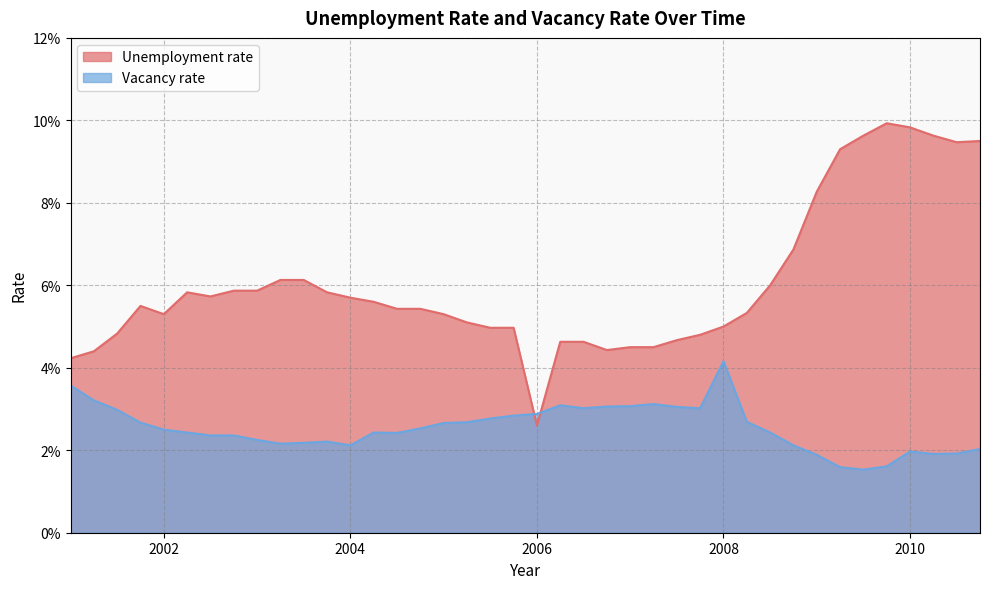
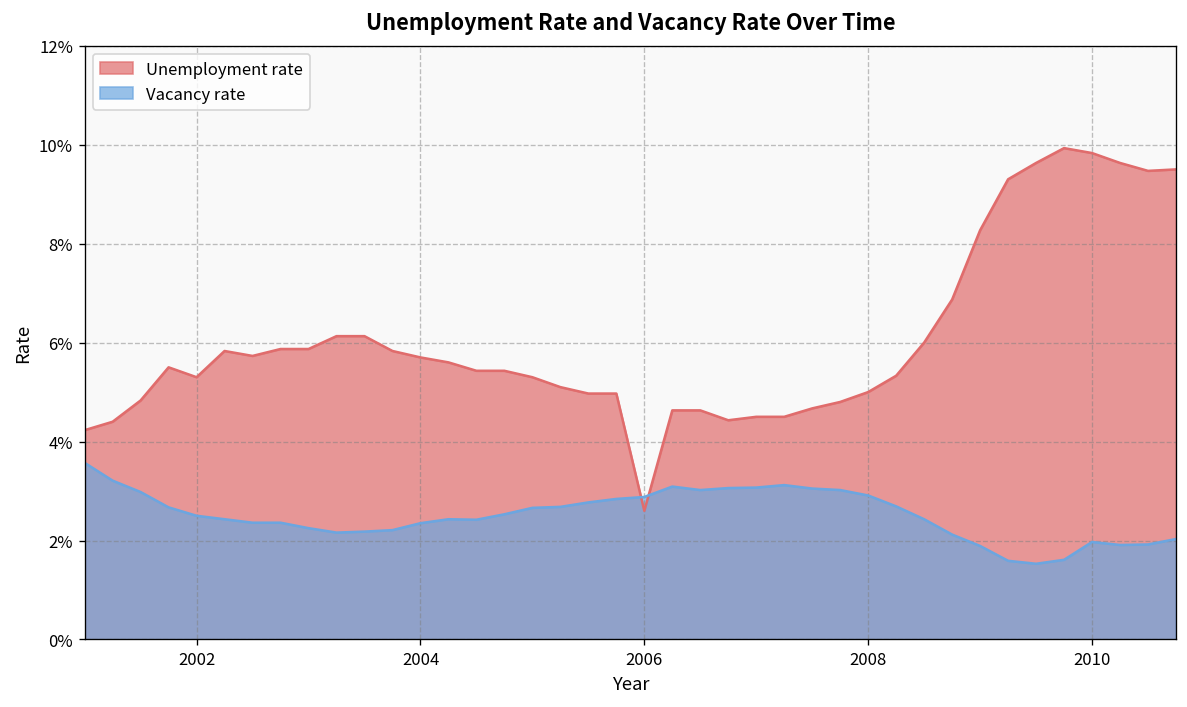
  {
    "Unemployment rate": {
      "2002": "5.3%",
      "2004": "5.7%",
      "2006": "2.6%",
      "2008": "5.0%",
      "2010": "9.8%"
    },
    "Vacancy rate": {
      "2002": "2.5%",
-     "2004": "2.1%",
+     "2004": "2.4%",
      "2006": "2.9%",
-     "2008": "4.2%",
+     "2008": "2.9%",
      "2010": "2.0%"
    }
  }
